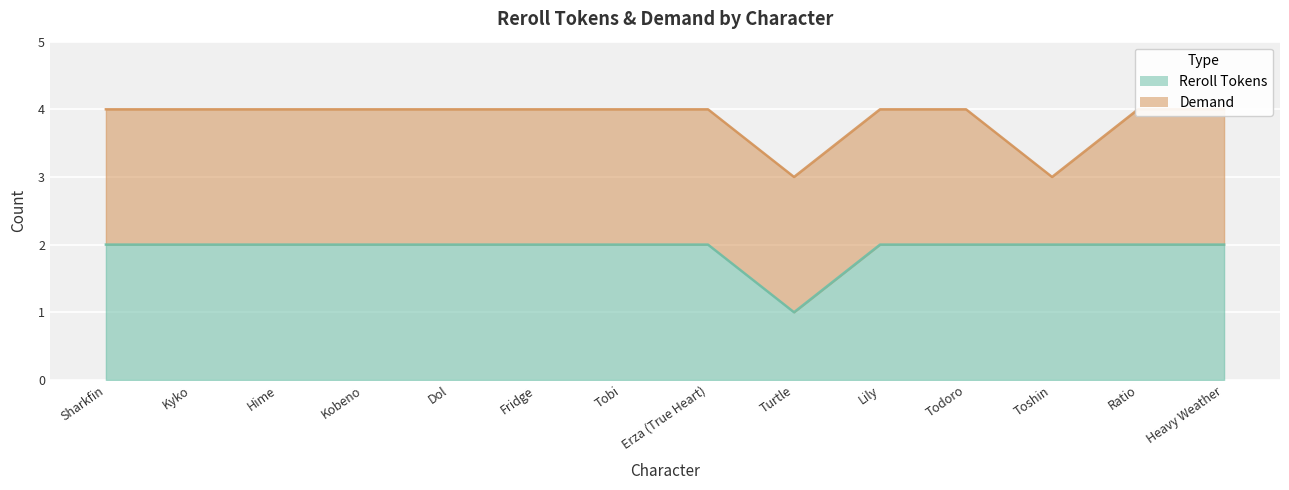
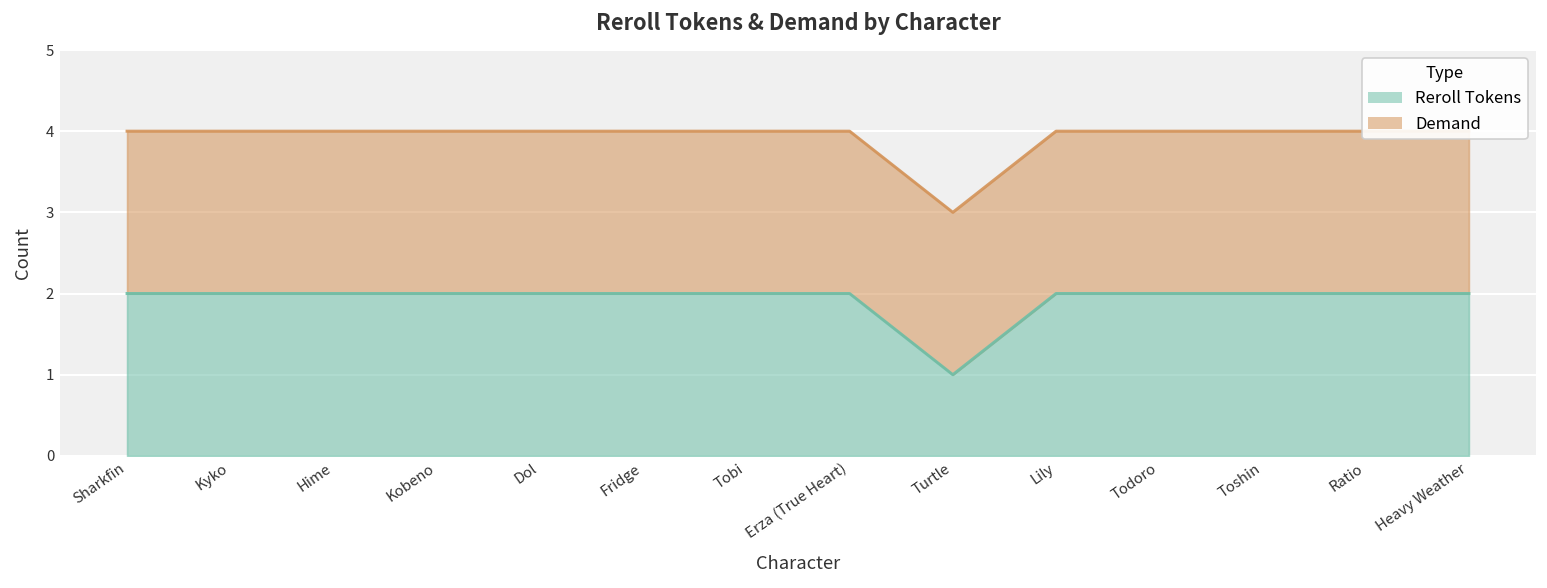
  {
    "Reroll Tokens": {
      "Sharkfin": 2,
      "Kyko": 2,
      "Hime": 2,
      "Kobeno": 2,
      "Dol": 2,
      "Fridge": 2,
      "Tobi": 2,
      "Erza (True Heart)": 2,
      "Turtle": 1,
      "Lily": 2,
      "Todoro": 2,
      "Toshin": 2,
      "Ratio": 2,
      "Heavy Weather": 2
    },
    "Demand": {
      "Sharkfin": 2,
      "Kyko": 2,
      "Hime": 2,
      "Kobeno": 2,
      "Dol": 2,
      "Fridge": 2,
      "Tobi": 2,
      "Erza (True Heart)": 2,
      "Turtle": 2,
      "Lily": 2,
      "Todoro": 2,
-     "Toshin": 1
+     "Toshin": 2
    }
  }
